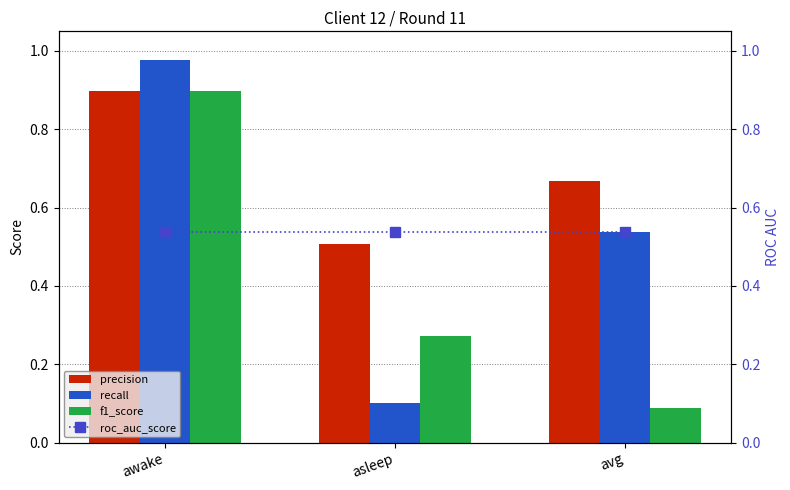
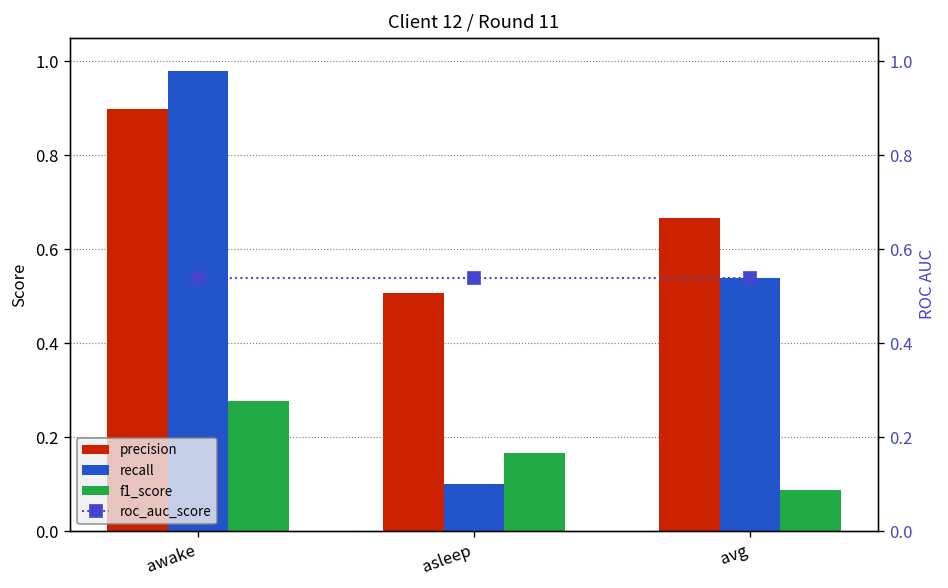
  {
    "precision": {
      "awake": 0.90,
      "asleep": 0.51,
      "avg": 0.67
    },
    "f1_score": {
-     "awake": 0.90,
-     "asleep": 0.27,
+     "awake": 0.28,
+     "asleep": 0.17,
      "avg": 0.09
    }
  }
